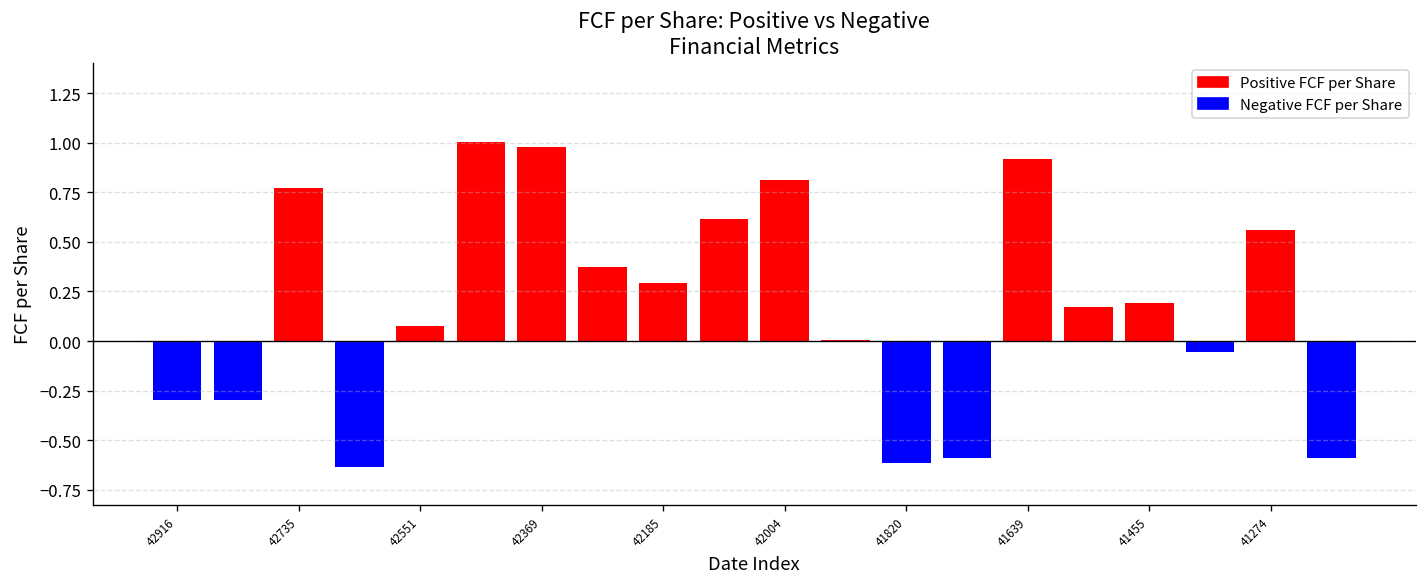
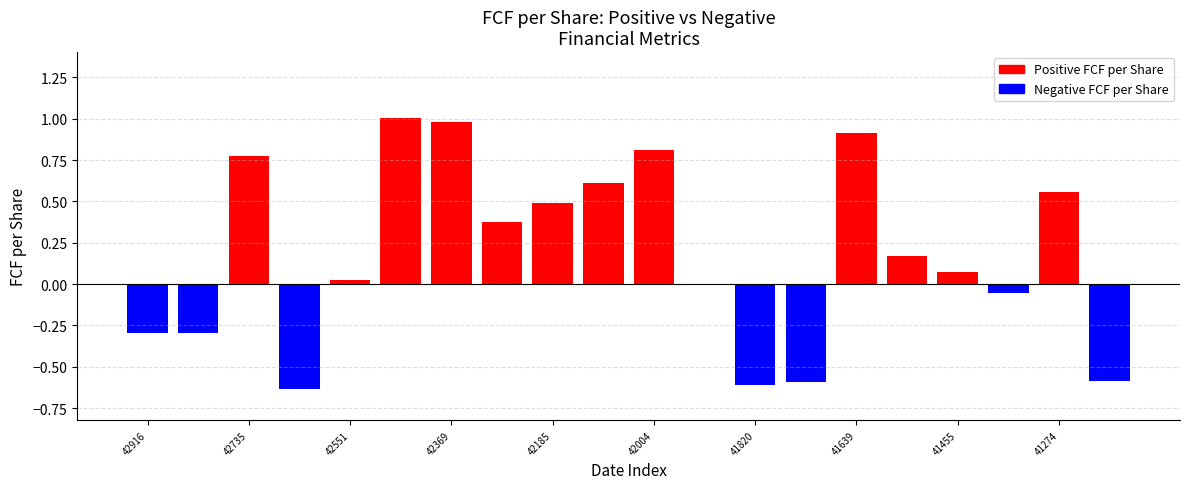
  {
    "42916": -0.30,
    "42735": 0.77,
-   "42551": 0.08,
+   "42551": 0.03,
    "42369": 0.98,
-   "42185": 0.30,
+   "42185": 0.49,
    "42004": 0.81,
    "41820": -0.61,
    "41639": 0.92,
-   "41455": 0.19,
+   "41455": 0.07,
    "41274": 0.56
  }
